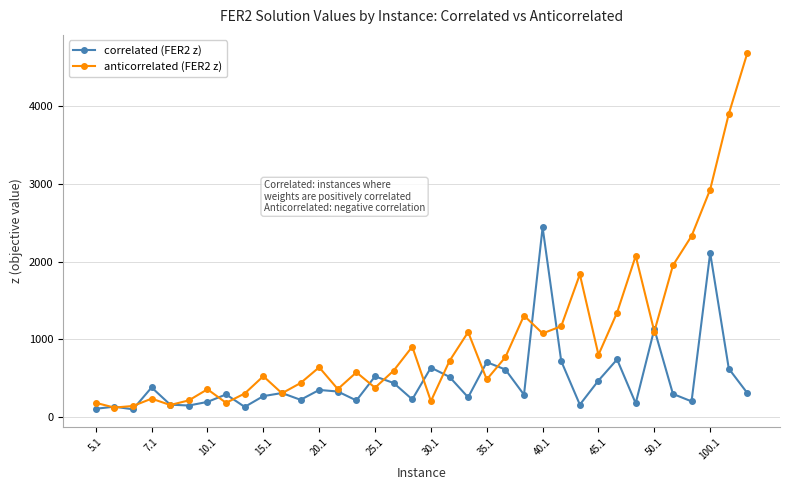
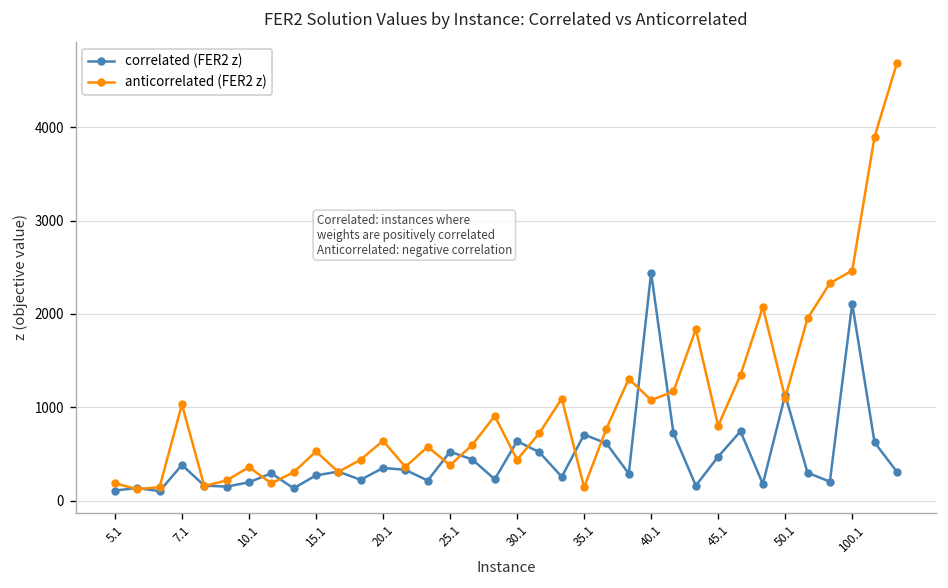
  {
    "correlated (FER2 z)": {
      "5.1": 100,
      "7.1": 400,
      "10.1": 200,
      "15.1": 300,
      "20.1": 400,
      "25.1": 500,
      "30.1": 600,
      "35.1": 700,
      "40.1": 2400,
      "45.1": 500,
      "100.1": 2100
    },
    "anticorrelated (FER2 z)": {
      "5.1": 200,
-     "7.1": 200,
+     "7.1": 1000,
      "10.1": 400,
      "15.1": 500,
      "20.1": 600,
      "25.1": 400,
-     "30.1": 200,
-     "35.1": 500,
+     "30.1": 400,
+     "35.1": 100,
      "40.1": 1100,
      "45.1": 800,
-     "100.1": 2900
+     "100.1": 2500
    }
  }
